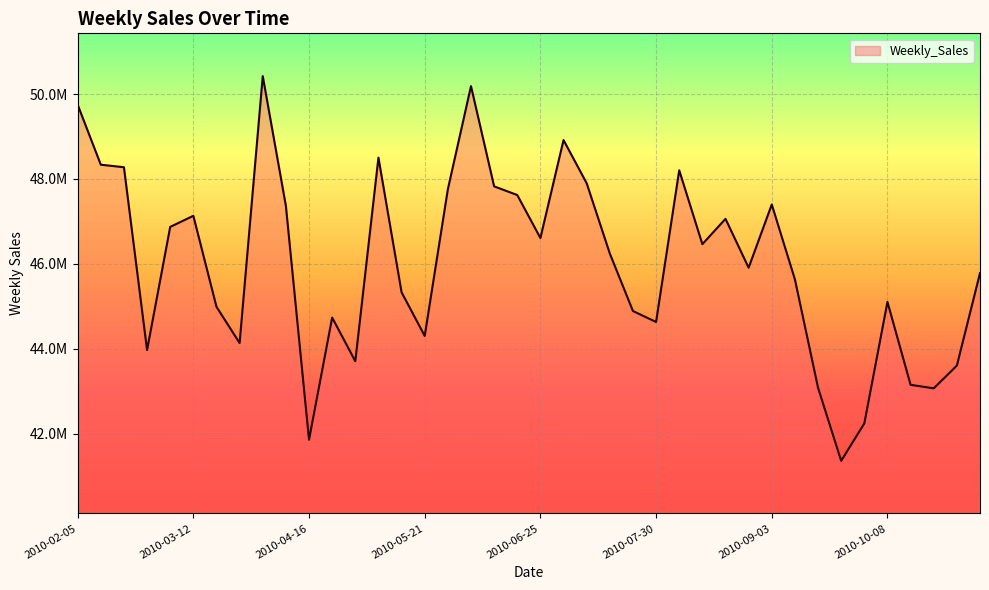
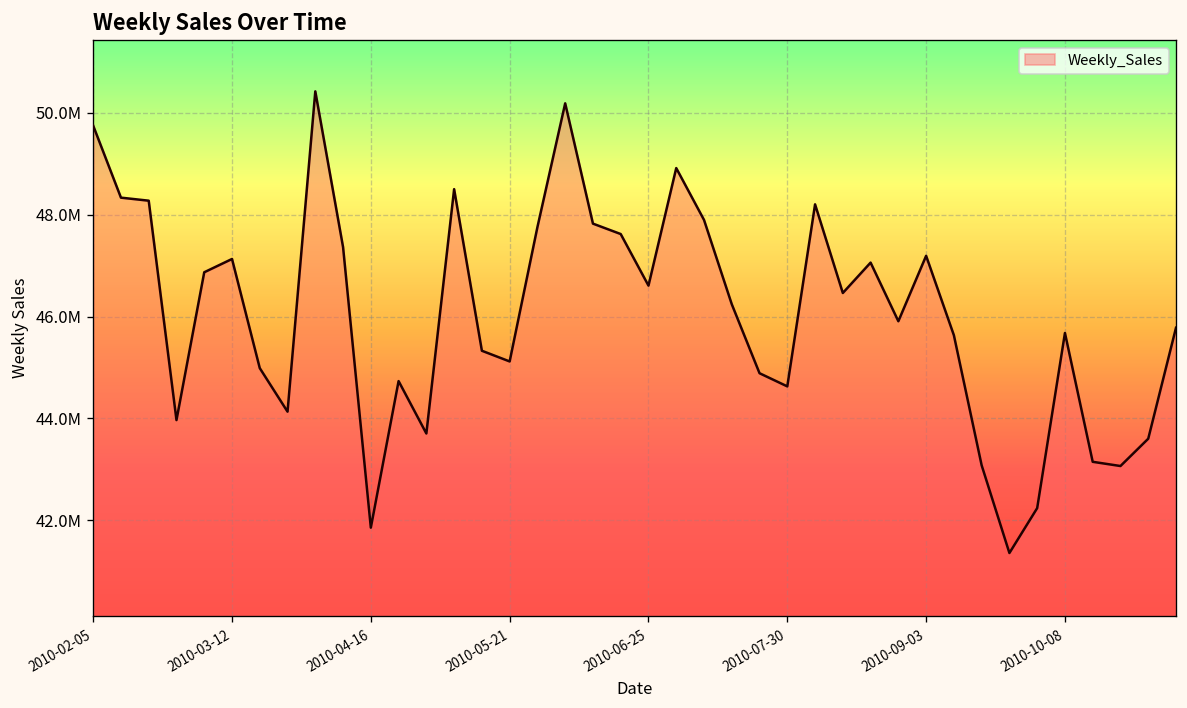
  {
    "2010-02-05": 49800000,
    "2010-03-12": 47100000,
    "2010-04-16": 41900000,
-   "2010-05-21": 44300000,
+   "2010-05-21": 45100000,
    "2010-06-25": 46600000,
    "2010-07-30": 44600000,
-   "2010-09-03": 47400000,
-   "2010-10-08": 45100000
+   "2010-09-03": 47200000,
+   "2010-10-08": 45700000
  }
